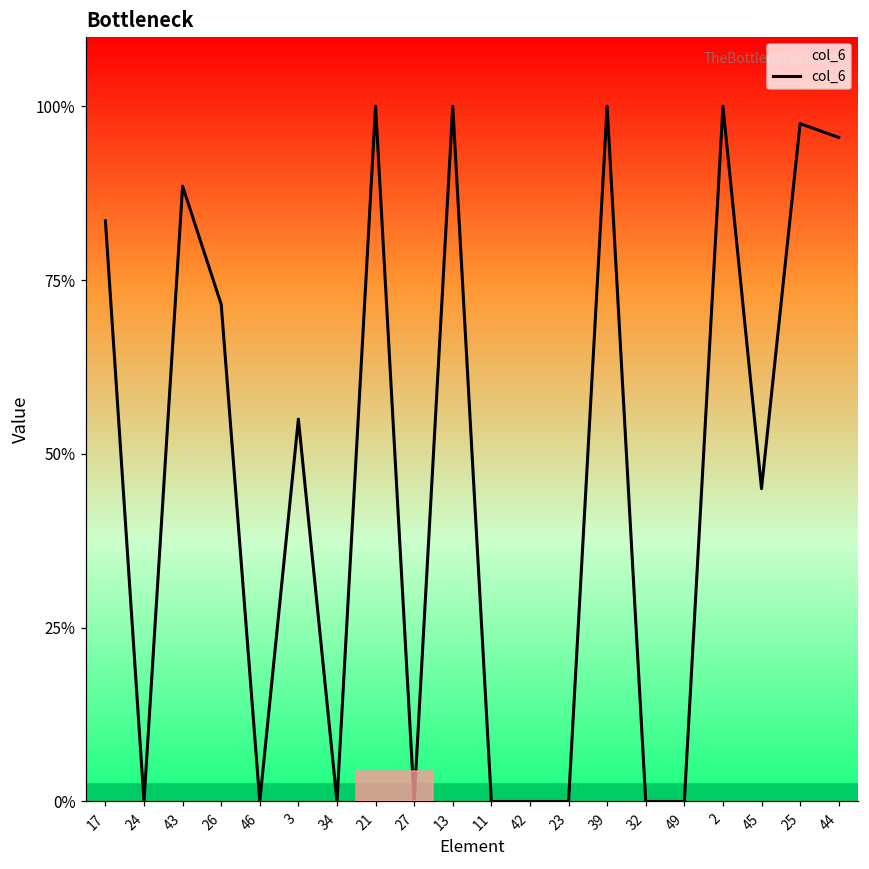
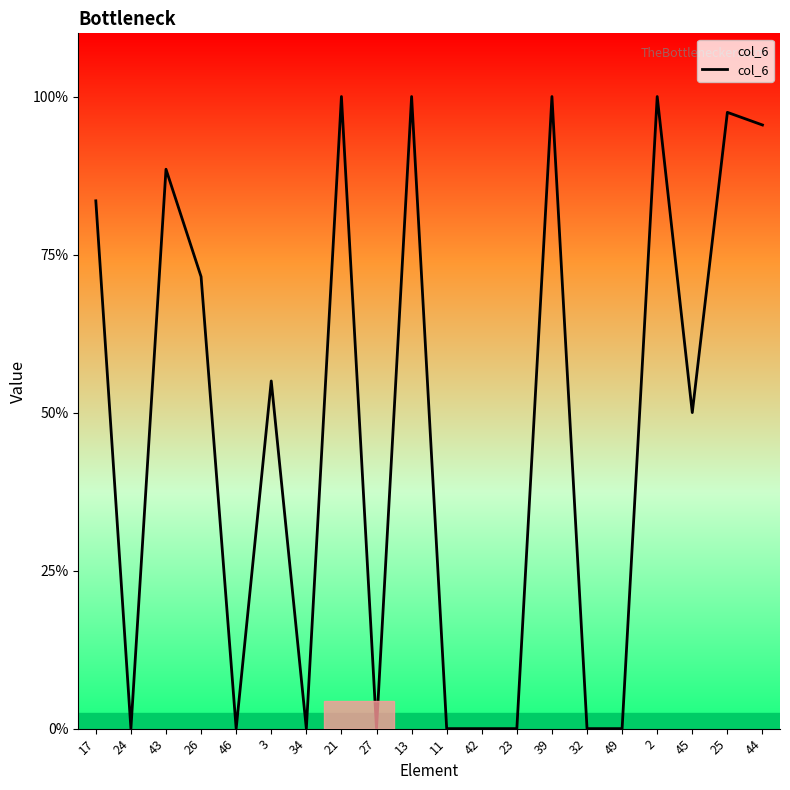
  {
    "17": "84%",
    "43": "89%",
    "26": "72%",
    "3": "55%",
    "21": "100%",
    "13": "100%",
    "39": "100%",
    "2": "100%",
-   "45": "45%",
+   "45": "50%",
    "25": "98%",
    "44": "96%"
  }
